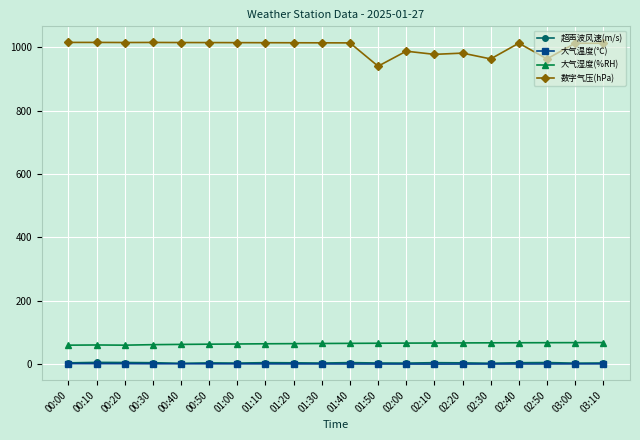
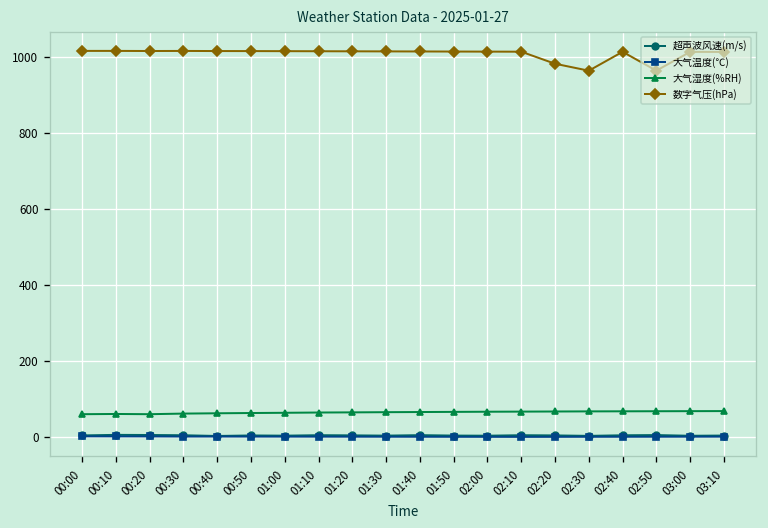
  {
    "数字气压(hPa)": {
      "00:00": 1020,
      "00:10": 1020,
      "00:20": 1020,
      "00:30": 1020,
      "00:40": 1020,
      "00:50": 1020,
      "01:00": 1010,
      "01:10": 1010,
      "01:20": 1010,
      "01:30": 1010,
      "01:40": 1010,
-     "01:50": 940,
-     "02:00": 990,
-     "02:10": 980,
+     "01:50": 1010,
+     "02:00": 1010,
+     "02:10": 1010,
      "02:20": 980,
      "02:30": 960,
      "02:40": 1010
    }
  }
